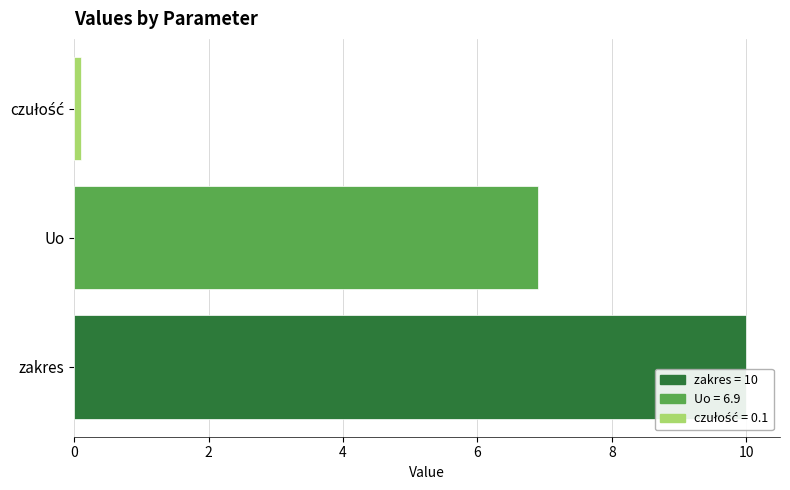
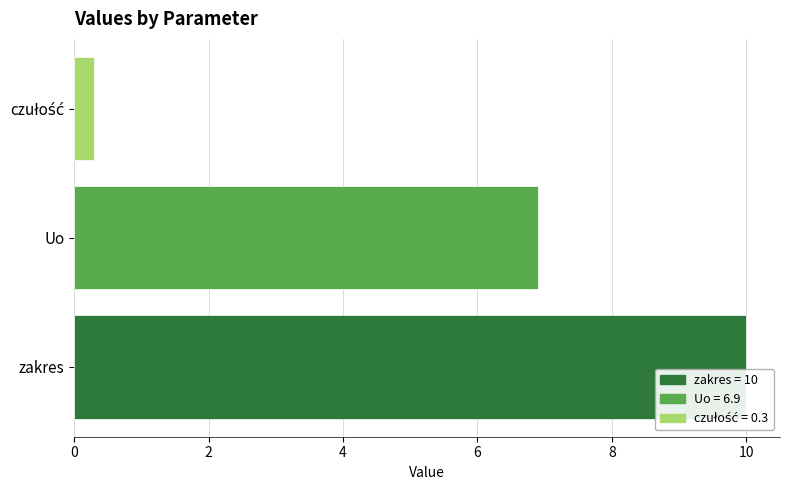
  {
-   "czułość": 0.1,
+   "czułość": 0.3,
    "Uo": 6.9,
    "zakres": 10.0
  }
